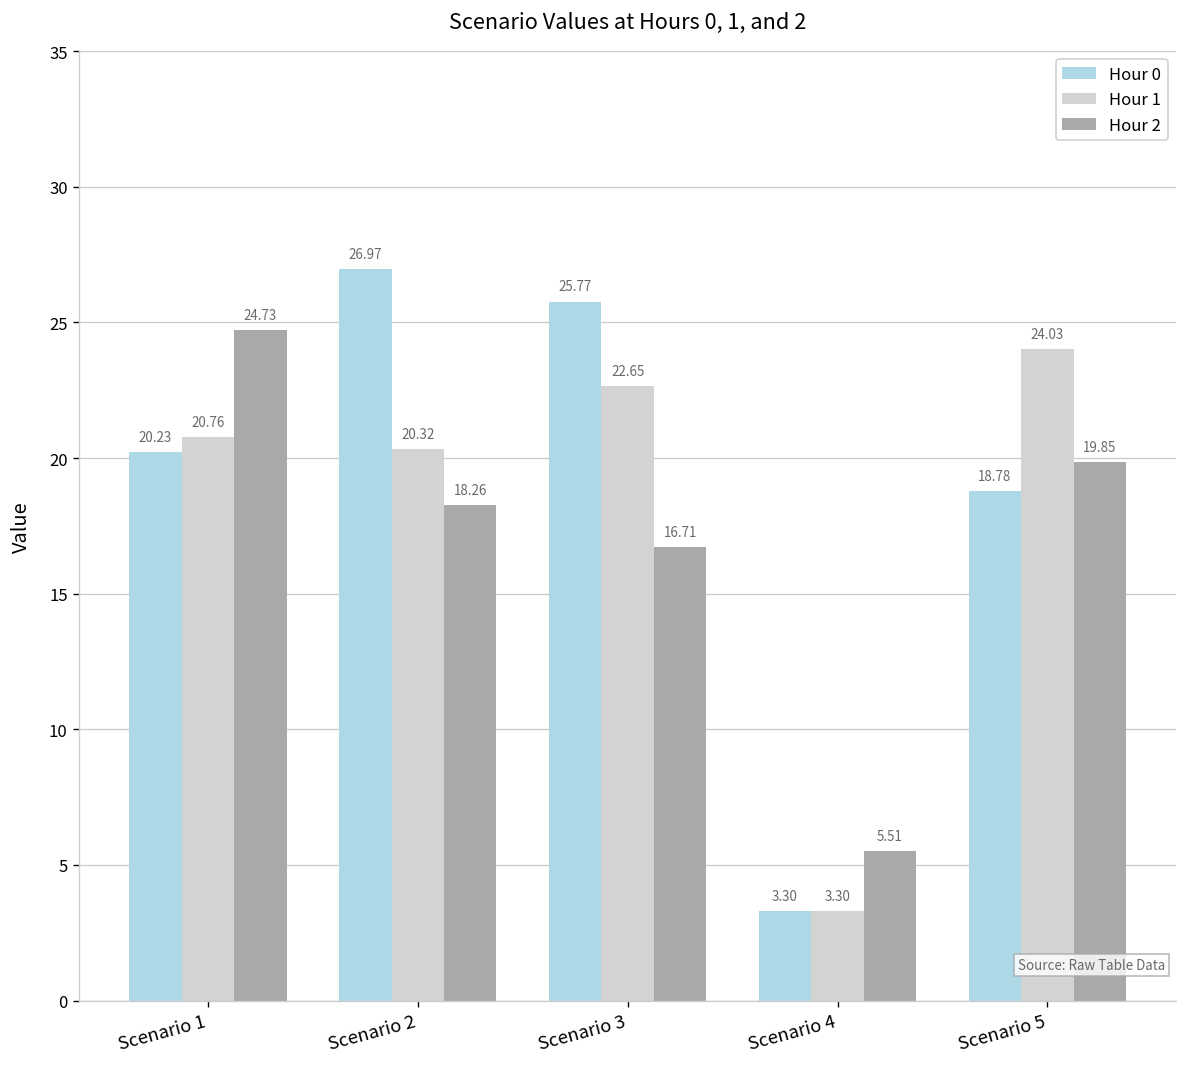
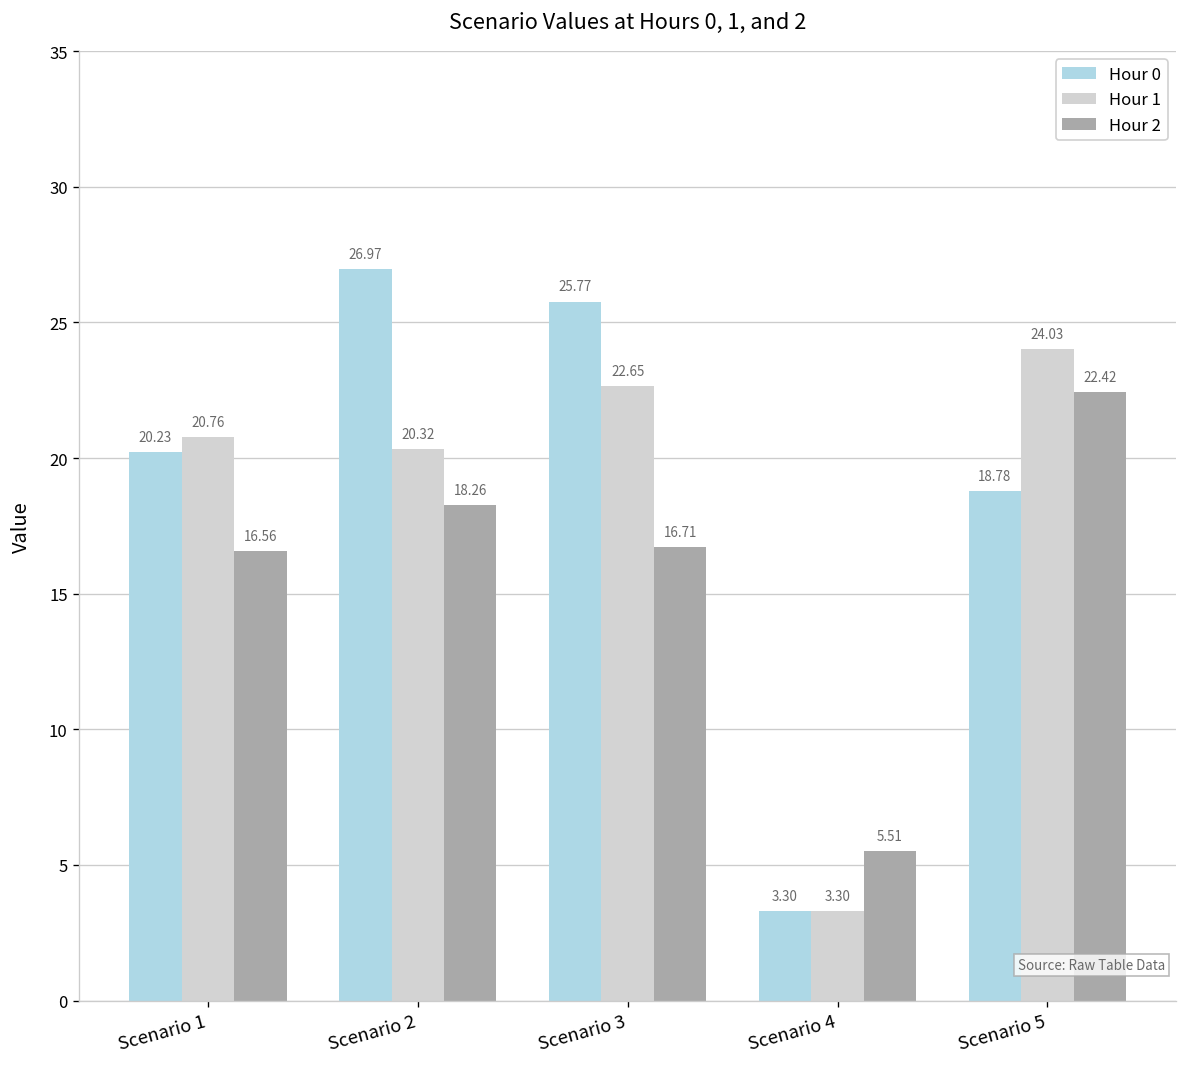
  {
    "Hour 2": {
-     "Scenario 1": 24.73,
+     "Scenario 1": 16.56,
      "Scenario 2": 18.26,
      "Scenario 3": 16.71,
      "Scenario 4": 5.51,
-     "Scenario 5": 19.85
+     "Scenario 5": 22.42
    }
  }
